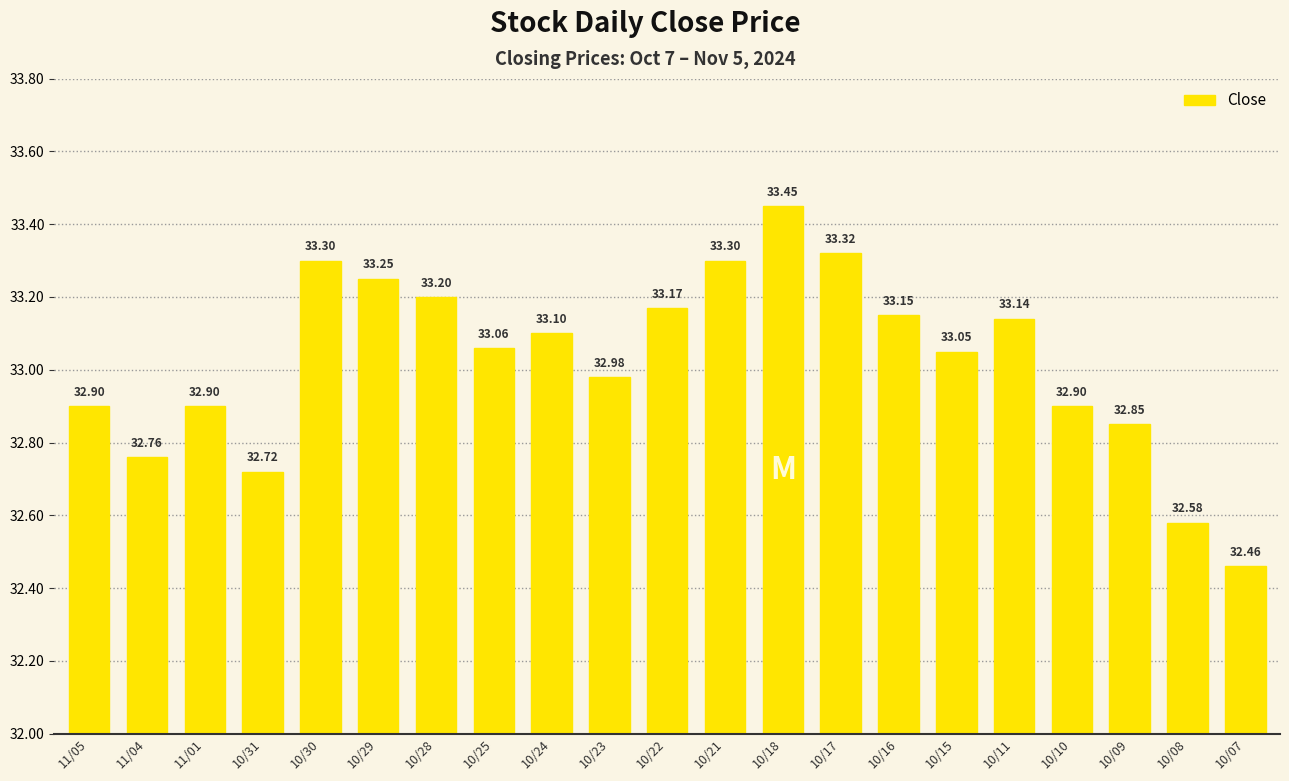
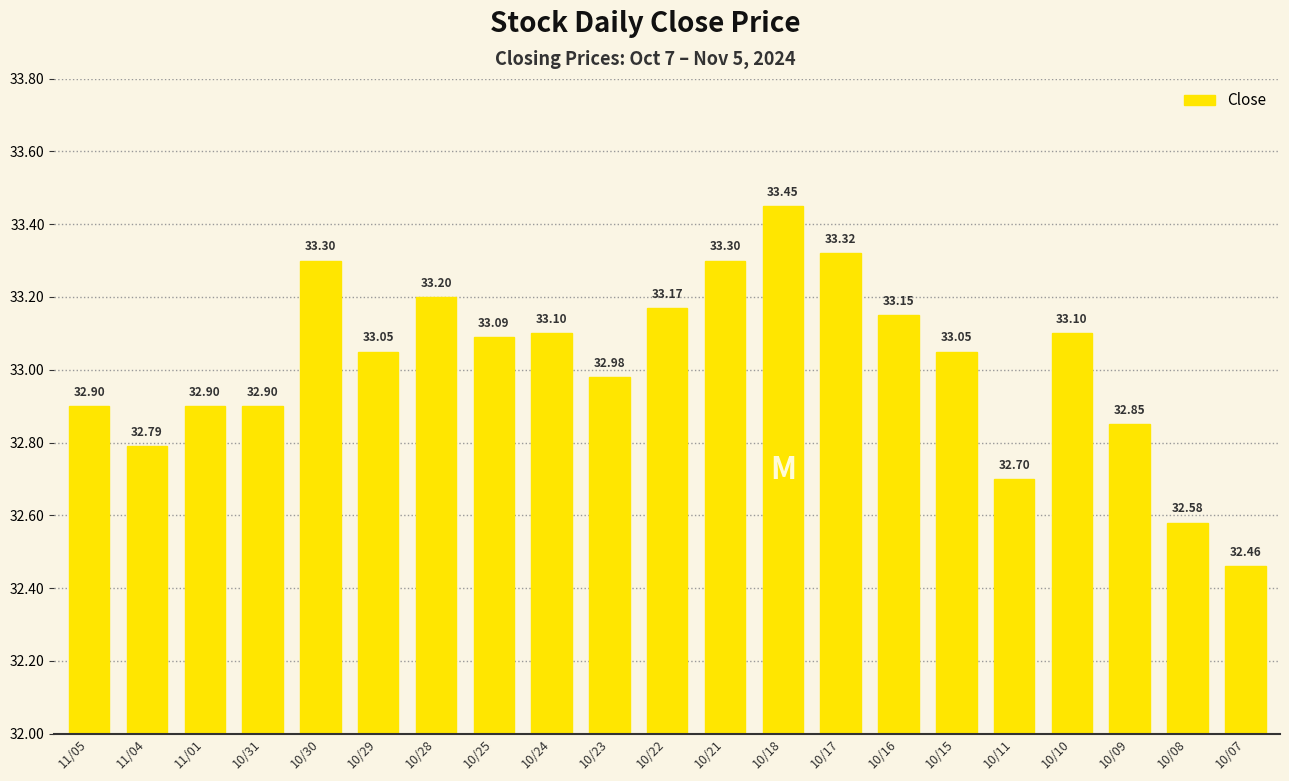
  {
    "11/05": 32.90,
-   "11/04": 32.76,
+   "11/04": 32.79,
    "11/01": 32.90,
-   "10/31": 32.72,
+   "10/31": 32.90,
    "10/30": 33.30,
-   "10/29": 33.25,
+   "10/29": 33.05,
    "10/28": 33.20,
-   "10/25": 33.06,
+   "10/25": 33.09,
    "10/24": 33.10,
    "10/23": 32.98,
    "10/22": 33.17,
    "10/21": 33.30,
    "10/18": 33.45,
    "10/17": 33.32,
    "10/16": 33.15,
    "10/15": 33.05,
-   "10/11": 33.14,
-   "10/10": 32.90,
+   "10/11": 32.70,
+   "10/10": 33.10,
    "10/09": 32.85,
    "10/08": 32.58,
    "10/07": 32.46
  }
